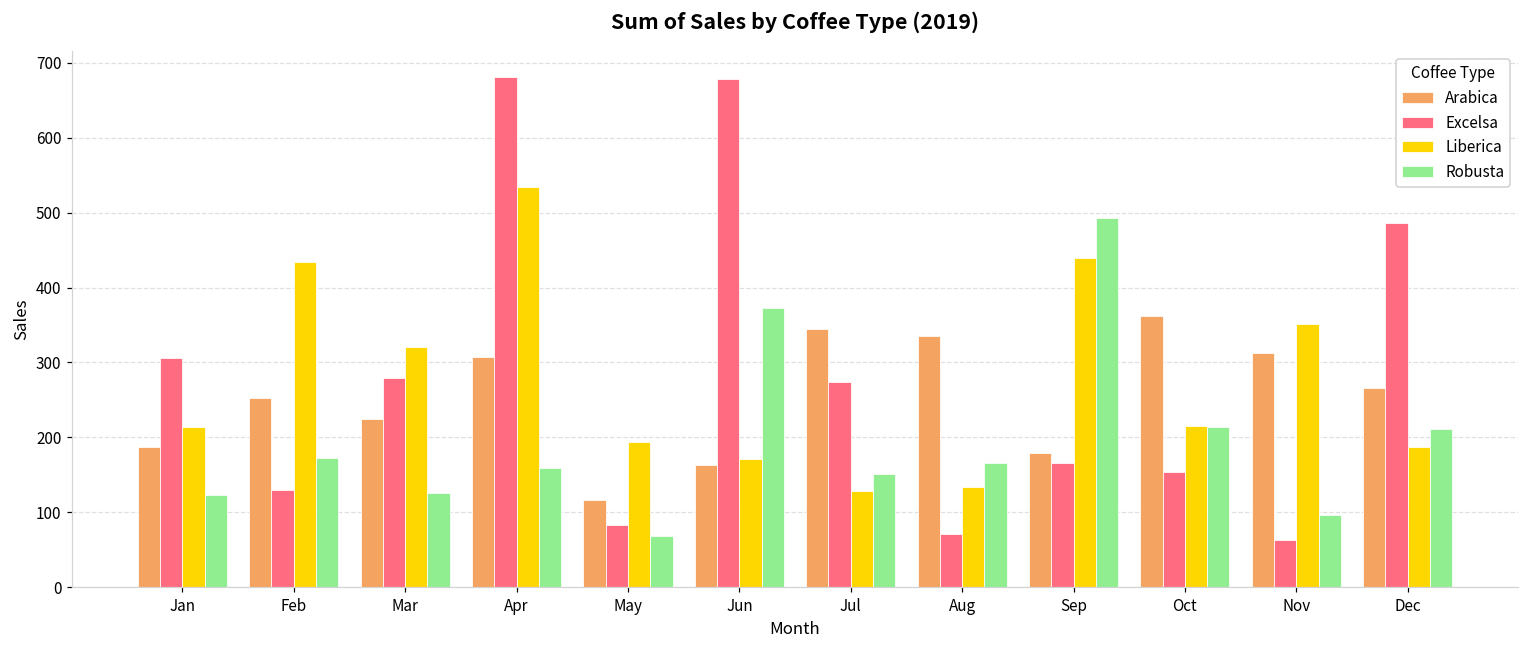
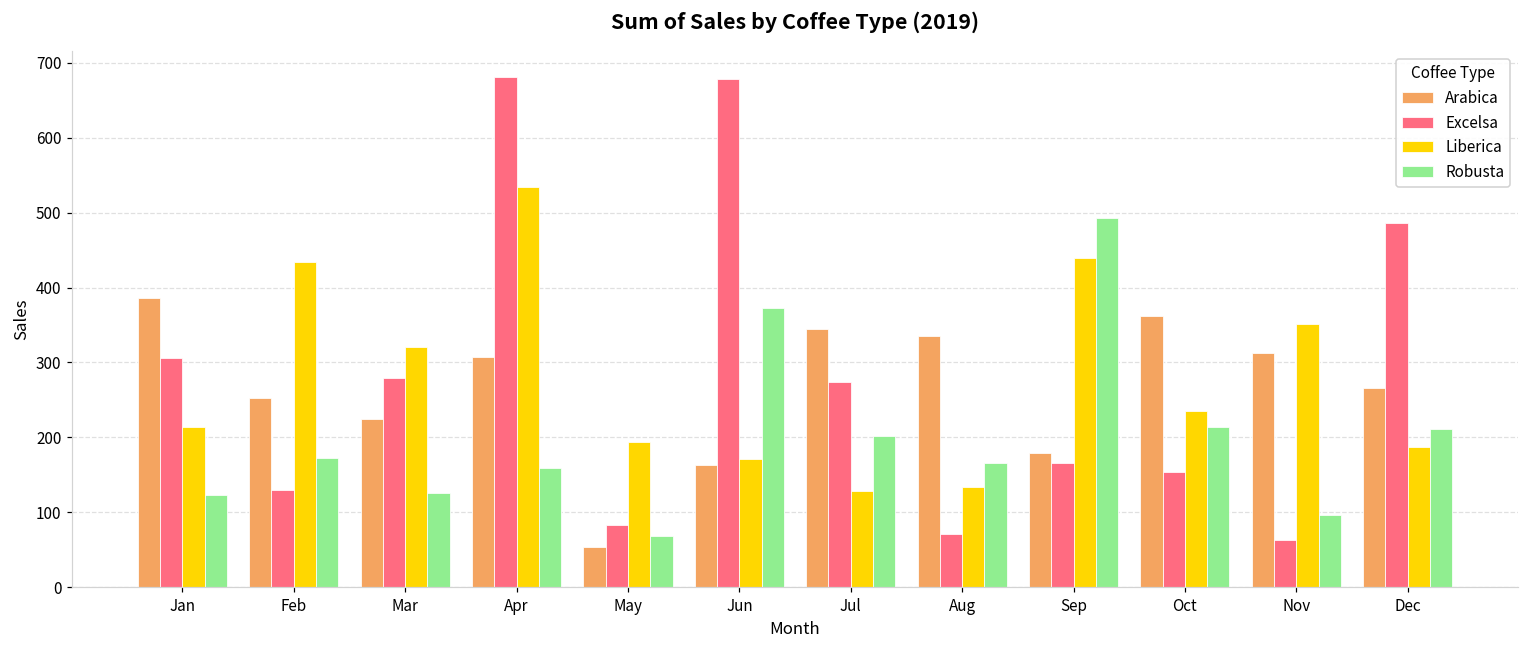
  {
    "Arabica": {
-     "Jan": 190,
+     "Jan": 390,
      "Feb": 250,
      "Mar": 220,
      "Apr": 310,
-     "May": 120,
+     "May": 50,
      "Jun": 160,
      "Jul": 350,
      "Aug": 330,
      "Sep": 180,
      "Oct": 360,
      "Nov": 310,
      "Dec": 270
    },
    "Excelsa": {
      "Jan": 310,
      "Feb": 130,
      "Mar": 280,
      "Apr": 680,
      "May": 80,
      "Jun": 680,
      "Jul": 270,
      "Aug": 70,
      "Sep": 170,
      "Oct": 150,
      "Nov": 60,
      "Dec": 490
    },
    "Liberica": {
      "Jan": 210,
      "Feb": 430,
      "Mar": 320,
      "Apr": 530,
      "May": 190,
      "Jun": 170,
      "Jul": 130,
      "Aug": 130,
      "Sep": 440,
-     "Oct": 220,
+     "Oct": 230,
      "Nov": 350,
      "Dec": 190
    },
    "Robusta": {
      "Jan": 120,
      "Feb": 170,
      "Mar": 130,
      "Apr": 160,
      "May": 70,
      "Jun": 370,
-     "Jul": 150,
+     "Jul": 200,
      "Aug": 170,
      "Sep": 490,
      "Oct": 210,
      "Nov": 100,
      "Dec": 210
    }
  }
